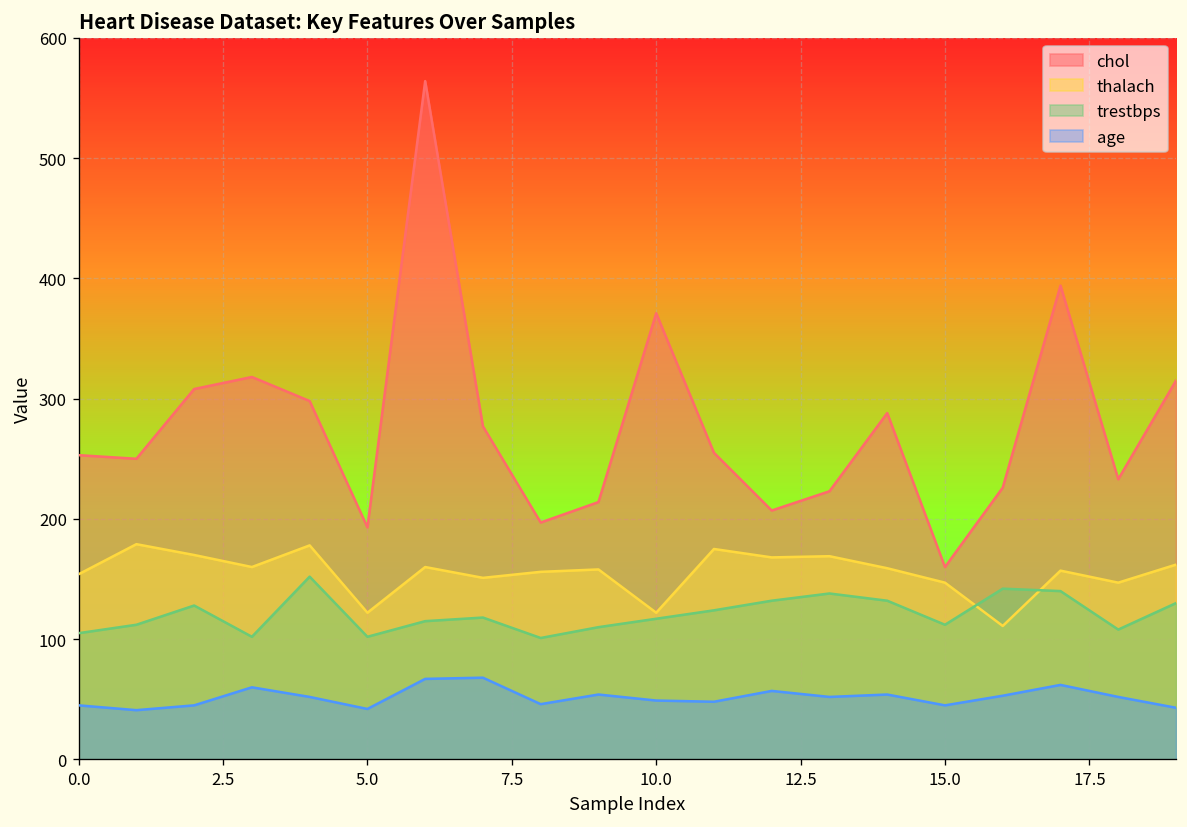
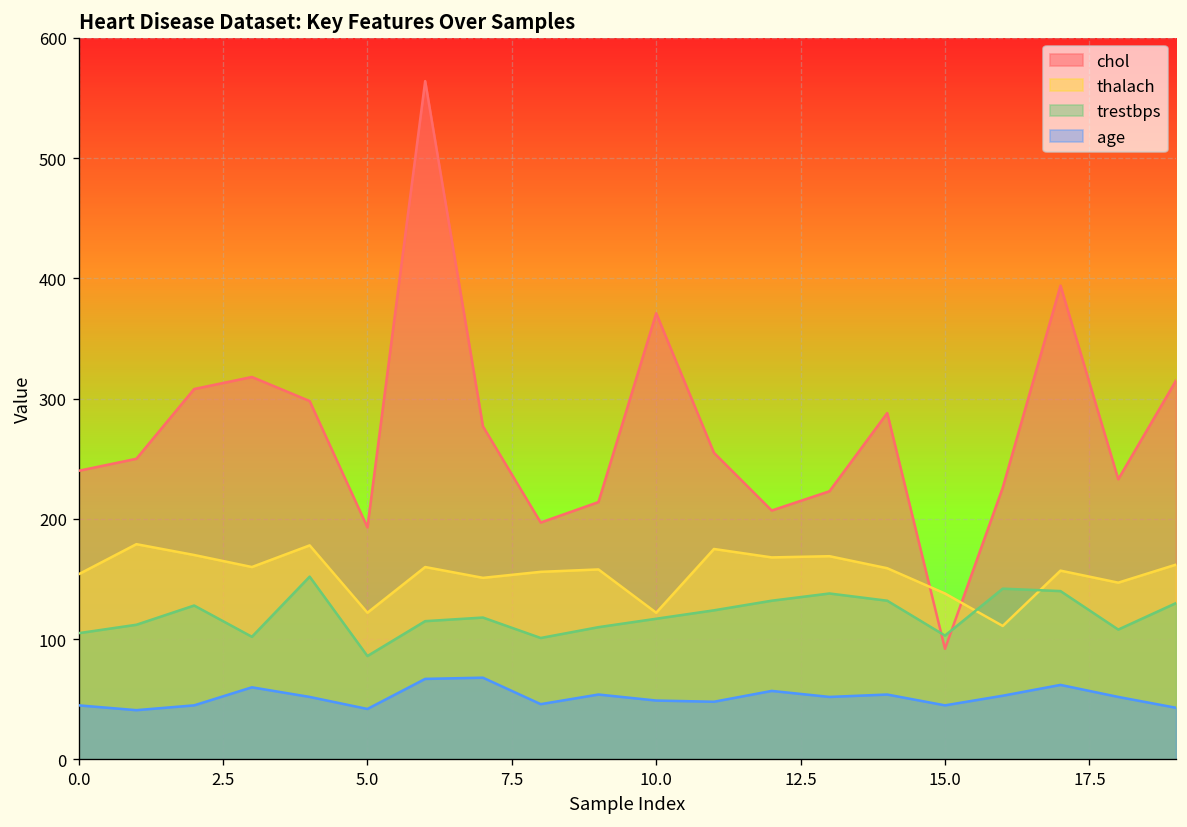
  {
    "chol": {
-     "0.0": 253,
+     "0.0": 240,
      "5.0": 193,
      "10.0": 371,
-     "15.0": 160
+     "15.0": 92
    },
    "thalach": {
      "0.0": 154,
      "5.0": 122,
      "10.0": 122,
-     "15.0": 147
+     "15.0": 138
    },
    "trestbps": {
      "0.0": 105,
-     "5.0": 102,
+     "5.0": 86,
      "10.0": 117,
-     "15.0": 112
+     "15.0": 103
    },
    "age": {
      "0.0": 45,
      "5.0": 42,
      "10.0": 49,
      "15.0": 45
    }
  }
